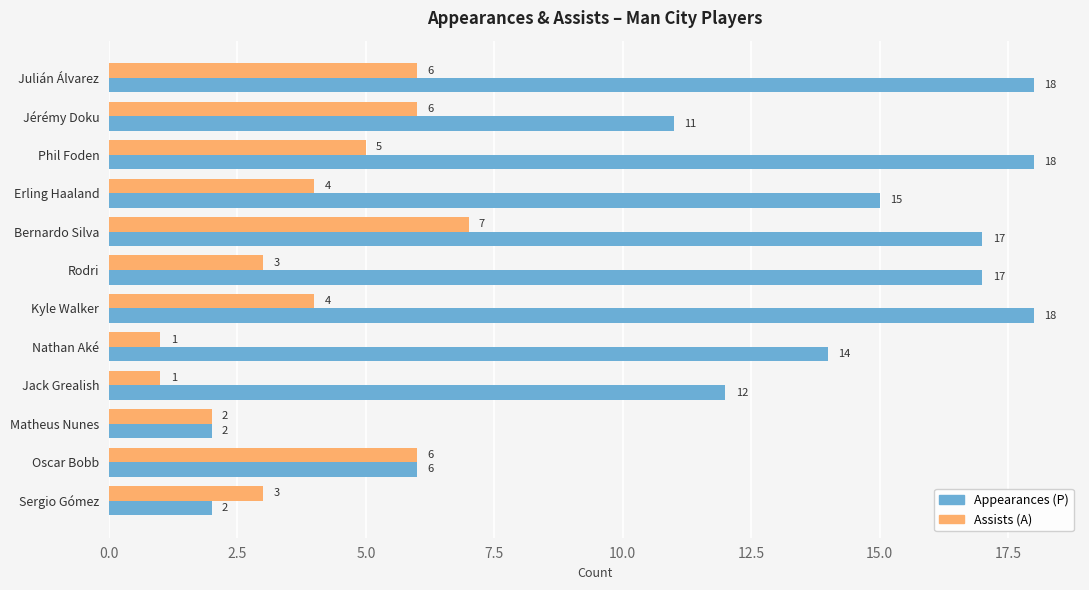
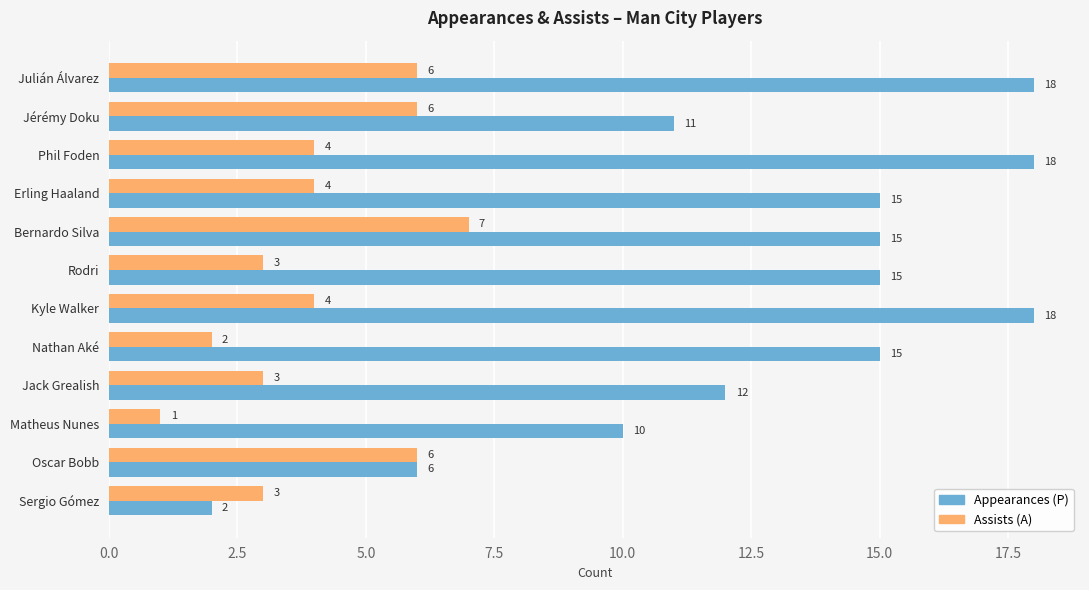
  {
    "Appearances (P)": {
      "Julián Álvarez": 18,
      "Jérémy Doku": 11,
      "Phil Foden": 18,
      "Erling Haaland": 15,
-     "Bernardo Silva": 17,
-     "Rodri": 17,
+     "Bernardo Silva": 15,
+     "Rodri": 15,
      "Kyle Walker": 18,
-     "Nathan Aké": 14,
+     "Nathan Aké": 15,
      "Jack Grealish": 12,
-     "Matheus Nunes": 2,
+     "Matheus Nunes": 10,
      "Oscar Bobb": 6,
      "Sergio Gómez": 2
    },
    "Assists (A)": {
      "Julián Álvarez": 6,
      "Jérémy Doku": 6,
-     "Phil Foden": 5,
+     "Phil Foden": 4,
      "Erling Haaland": 4,
      "Bernardo Silva": 7,
      "Rodri": 3,
      "Kyle Walker": 4,
-     "Nathan Aké": 1,
-     "Jack Grealish": 1,
-     "Matheus Nunes": 2,
+     "Nathan Aké": 2,
+     "Jack Grealish": 3,
+     "Matheus Nunes": 1,
      "Oscar Bobb": 6,
      "Sergio Gómez": 3
    }
  }
